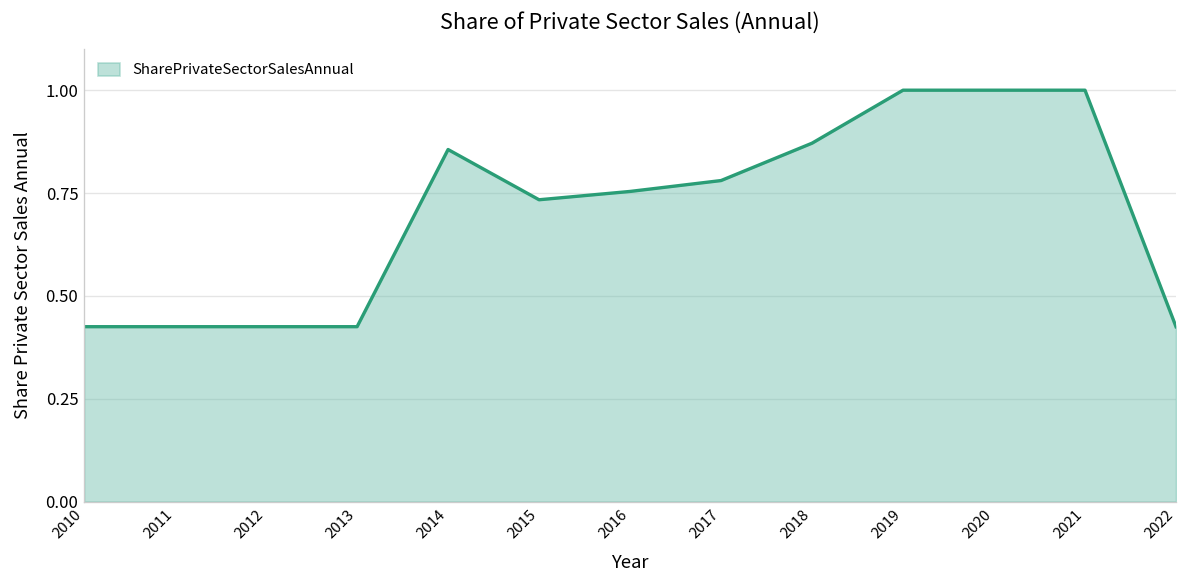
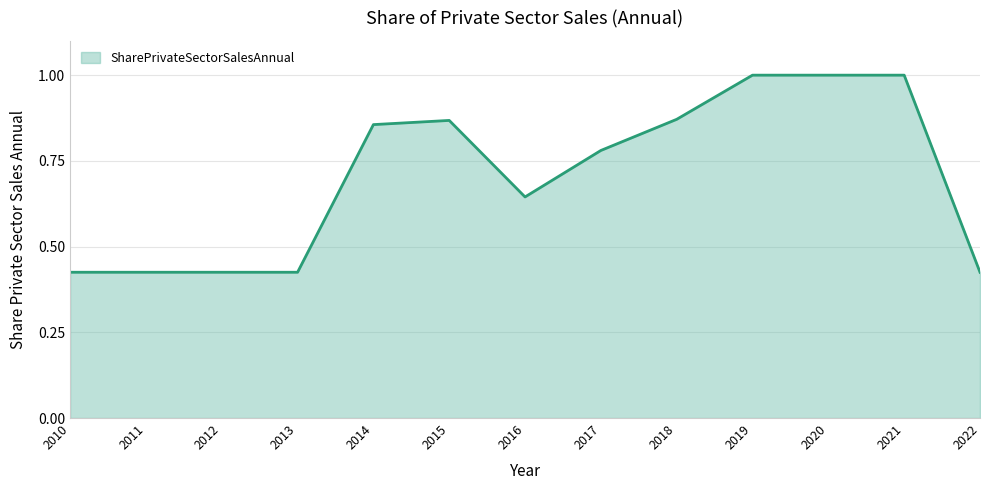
  {
    "2010": 0.43,
    "2011": 0.43,
    "2012": 0.43,
    "2013": 0.43,
    "2014": 0.86,
-   "2015": 0.73,
-   "2016": 0.75,
+   "2015": 0.87,
+   "2016": 0.64,
    "2017": 0.78,
    "2018": 0.87,
    "2019": 1.00,
    "2020": 1.00,
    "2021": 1.00,
    "2022": 0.43
  }
